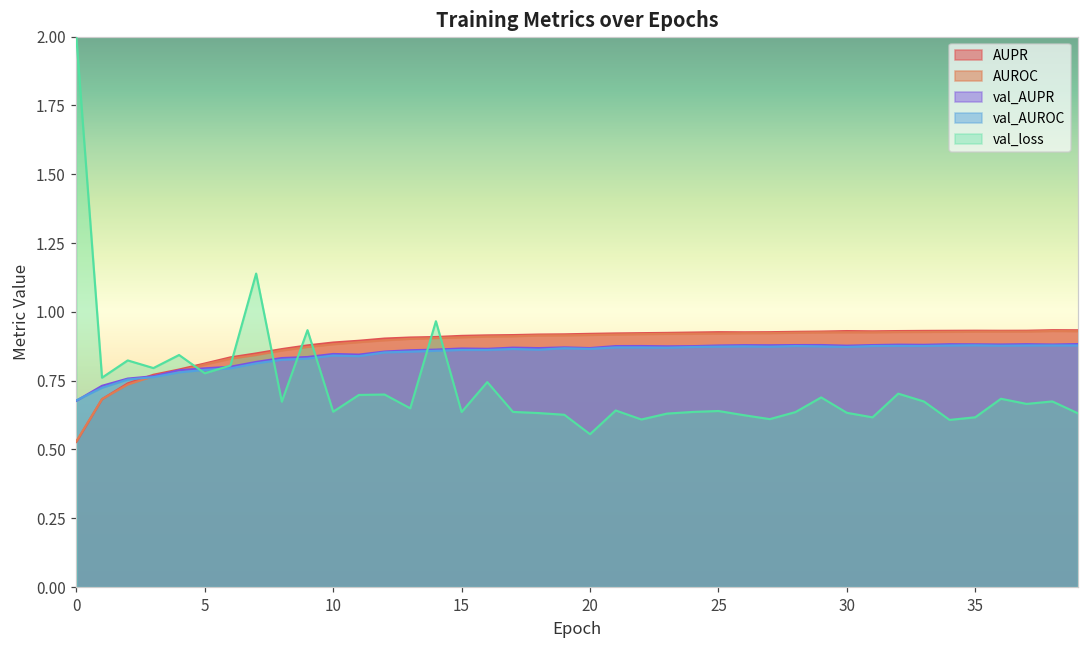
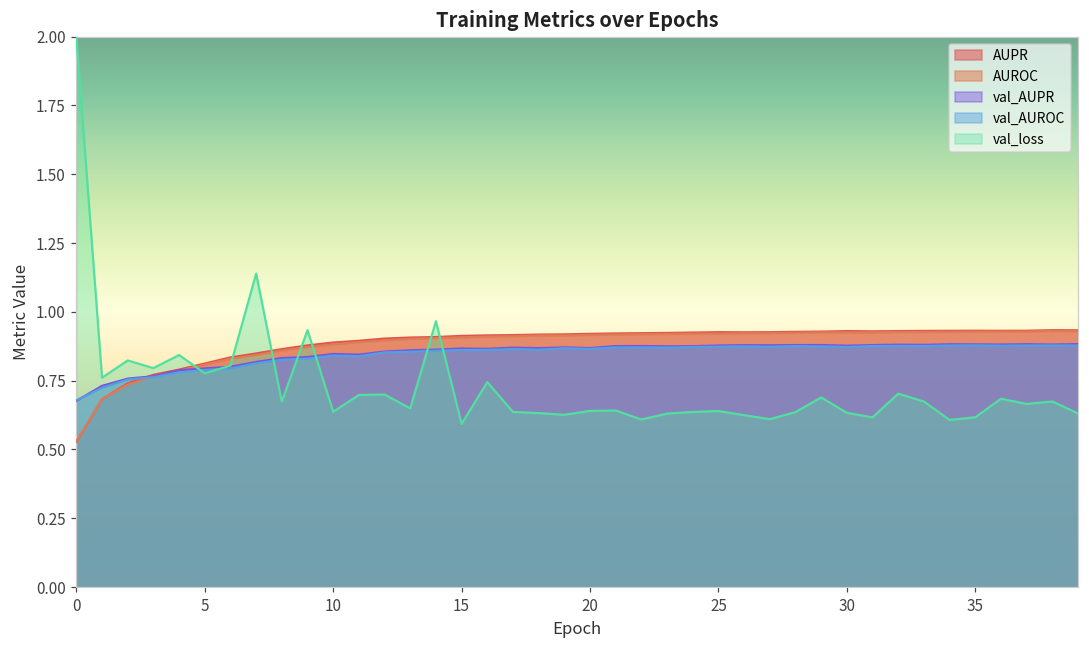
  {
    "val_loss": {
      "0": 2.00,
      "5": 0.78,
      "10": 0.64,
-     "15": 0.64,
-     "20": 0.56,
+     "15": 0.59,
+     "20": 0.64,
      "25": 0.64,
      "30": 0.63,
      "35": 0.62
    }
  }
